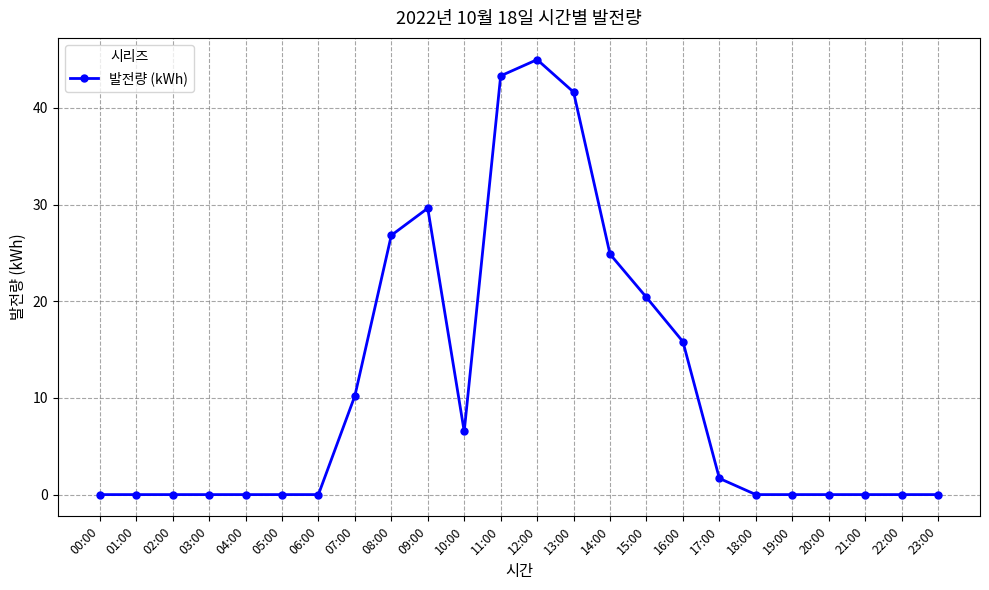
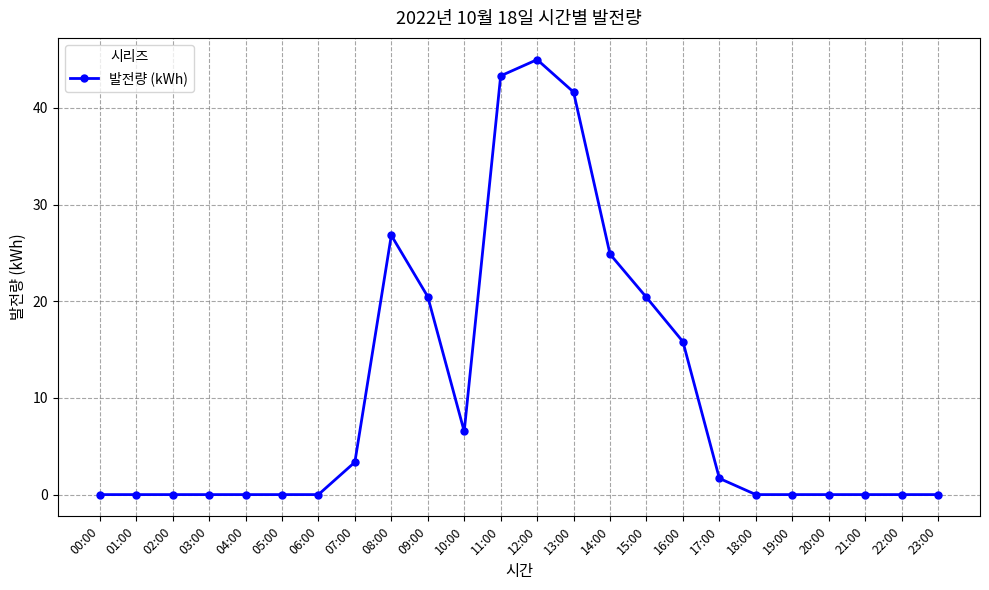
  {
    "00:00": 0,
    "01:00": 0,
    "02:00": 0,
    "03:00": 0,
    "04:00": 0,
    "05:00": 0,
    "06:00": 0,
-   "07:00": 10,
+   "07:00": 3,
    "08:00": 27,
-   "09:00": 30,
+   "09:00": 20,
    "10:00": 7,
    "11:00": 43,
    "12:00": 45,
    "13:00": 42,
    "14:00": 25,
    "15:00": 20,
    "16:00": 16,
    "17:00": 2,
    "18:00": 0,
    "19:00": 0,
    "20:00": 0,
    "21:00": 0,
    "22:00": 0,
    "23:00": 0
  }
